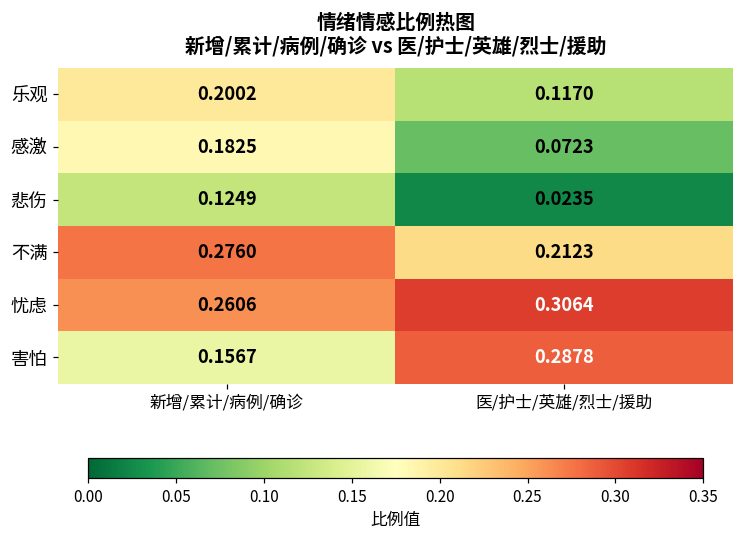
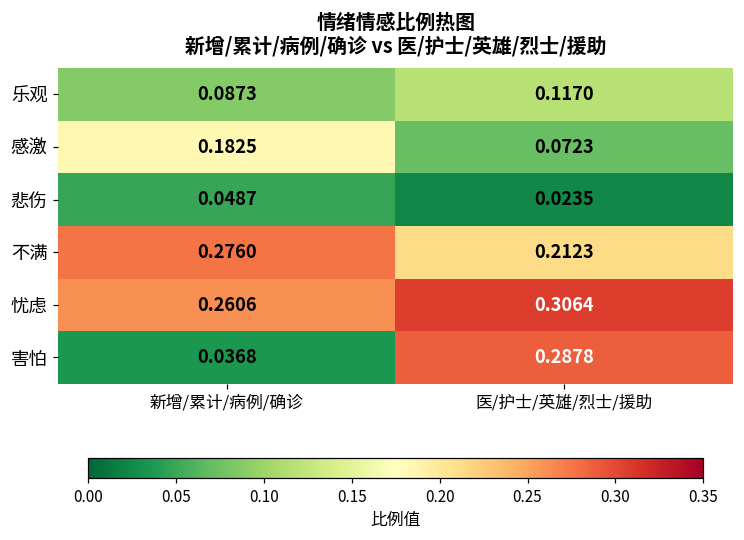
  {
    "乐观": {
-     "新增/累计/病例/确诊": 0.2002,
+     "新增/累计/病例/确诊": 0.0873,
      "医/护士/英雄/烈士/援助": 0.1170
    },
    "感激": {
      "新增/累计/病例/确诊": 0.1825,
      "医/护士/英雄/烈士/援助": 0.0723
    },
    "悲伤": {
-     "新增/累计/病例/确诊": 0.1249,
+     "新增/累计/病例/确诊": 0.0487,
      "医/护士/英雄/烈士/援助": 0.0235
    },
    "不满": {
      "新增/累计/病例/确诊": 0.2760,
      "医/护士/英雄/烈士/援助": 0.2123
    },
    "忧虑": {
      "新增/累计/病例/确诊": 0.2606,
      "医/护士/英雄/烈士/援助": 0.3064
    },
    "害怕": {
-     "新增/累计/病例/确诊": 0.1567,
+     "新增/累计/病例/确诊": 0.0368,
      "医/护士/英雄/烈士/援助": 0.2878
    }
  }
